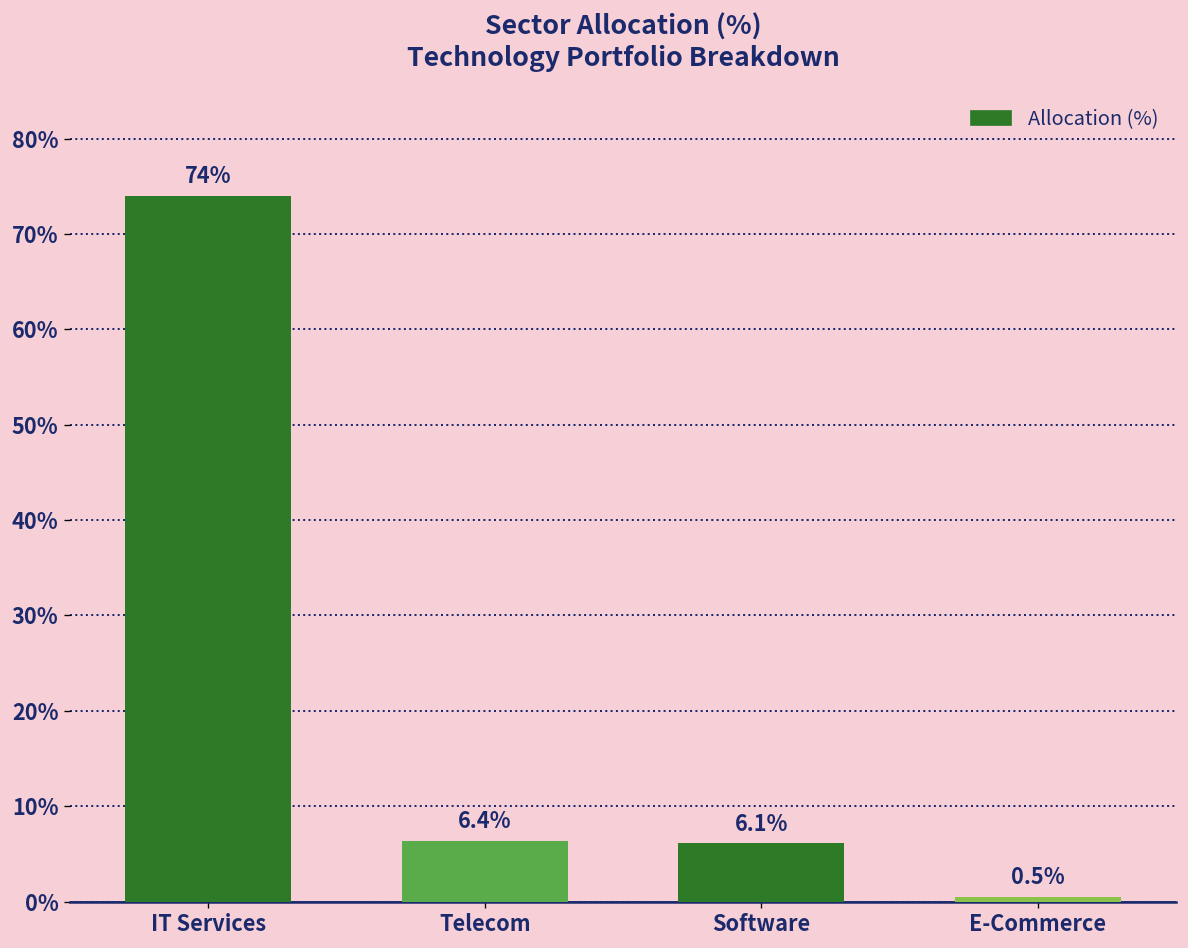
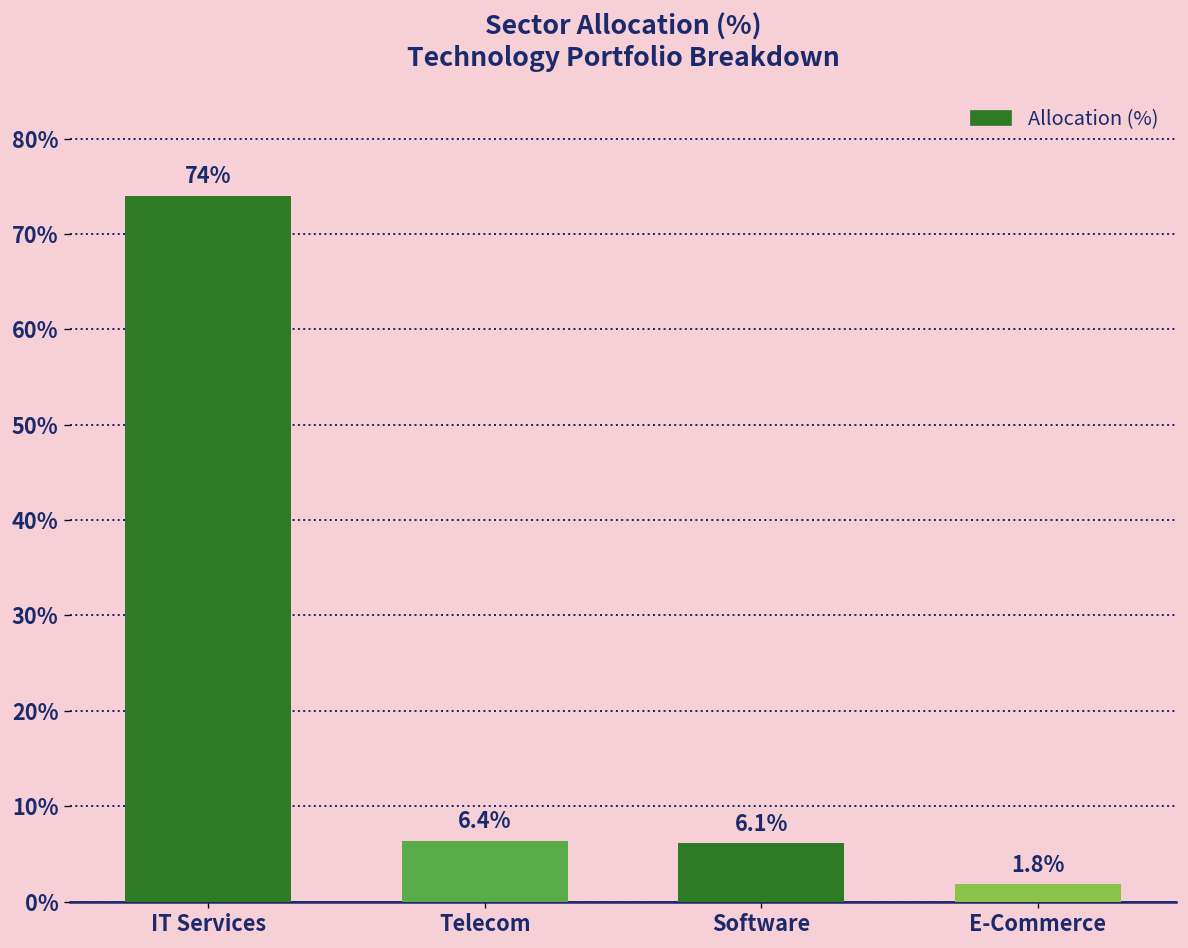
  {
    "IT Services": "74%",
    "Telecom": "6.4%",
    "Software": "6.1%",
-   "E-Commerce": "0.5%"
+   "E-Commerce": "1.8%"
  }
